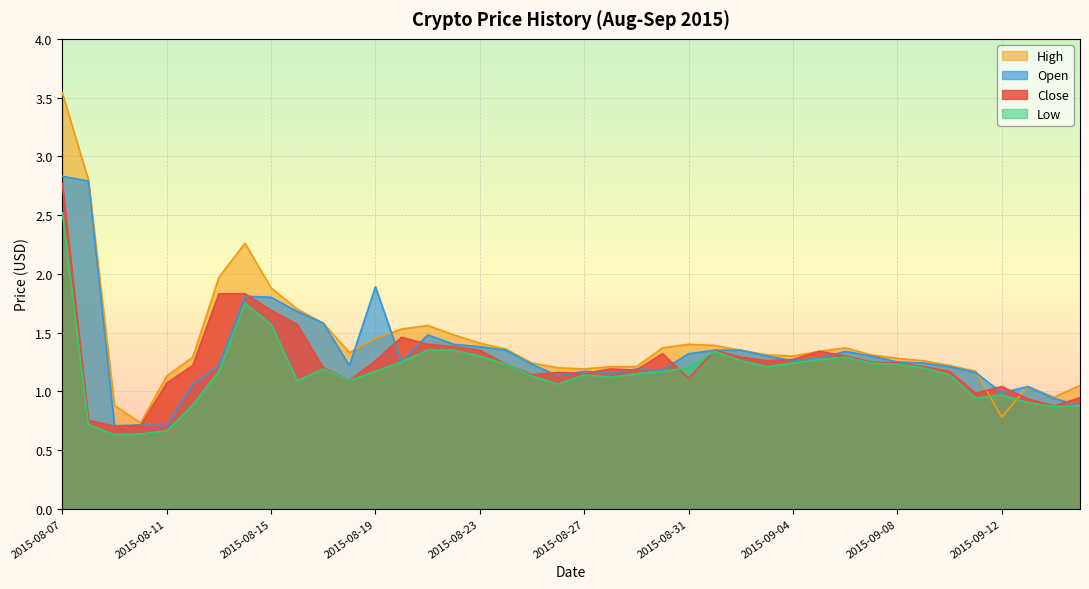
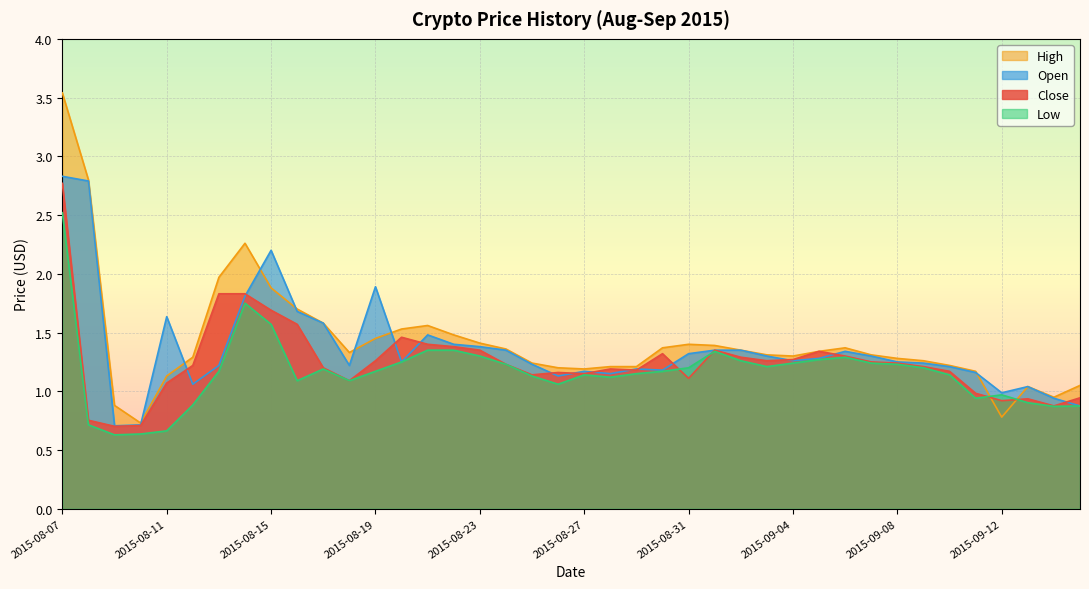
  {
    "High": {
      "2015-08-07": 3.54,
      "2015-08-11": 1.13,
      "2015-08-15": 1.88,
      "2015-08-19": 1.45,
      "2015-08-23": 1.41,
      "2015-08-31": 1.40,
      "2015-09-04": 1.30,
      "2015-09-08": 1.28,
      "2015-09-12": 0.78
    },
    "Open": {
      "2015-08-07": 2.83,
-     "2015-08-11": 0.71,
-     "2015-08-15": 1.8,
+     "2015-08-11": 1.64,
+     "2015-08-15": 2.2,
      "2015-08-19": 1.89,
      "2015-08-23": 1.38,
      "2015-08-31": 1.32
    },
    "Close": {
      "2015-08-07": 2.77,
      "2015-08-11": 1.07,
      "2015-08-15": 1.69,
      "2015-08-19": 1.26,
      "2015-08-23": 1.35,
      "2015-08-31": 1.11,
-     "2015-09-12": 1.04
+     "2015-09-12": 0.92
    },
    "Low": {
      "2015-08-07": 2.52,
      "2015-08-11": 0.66,
      "2015-08-15": 1.57,
      "2015-08-19": 1.17,
      "2015-08-23": 1.30,
      "2015-08-31": 1.20
    }
  }
